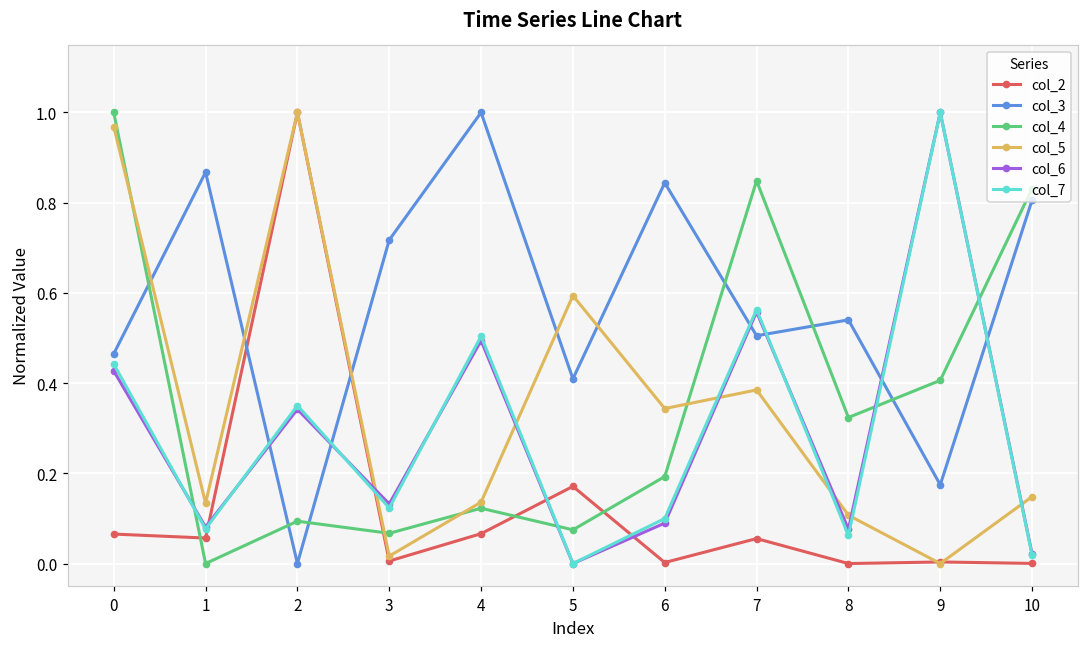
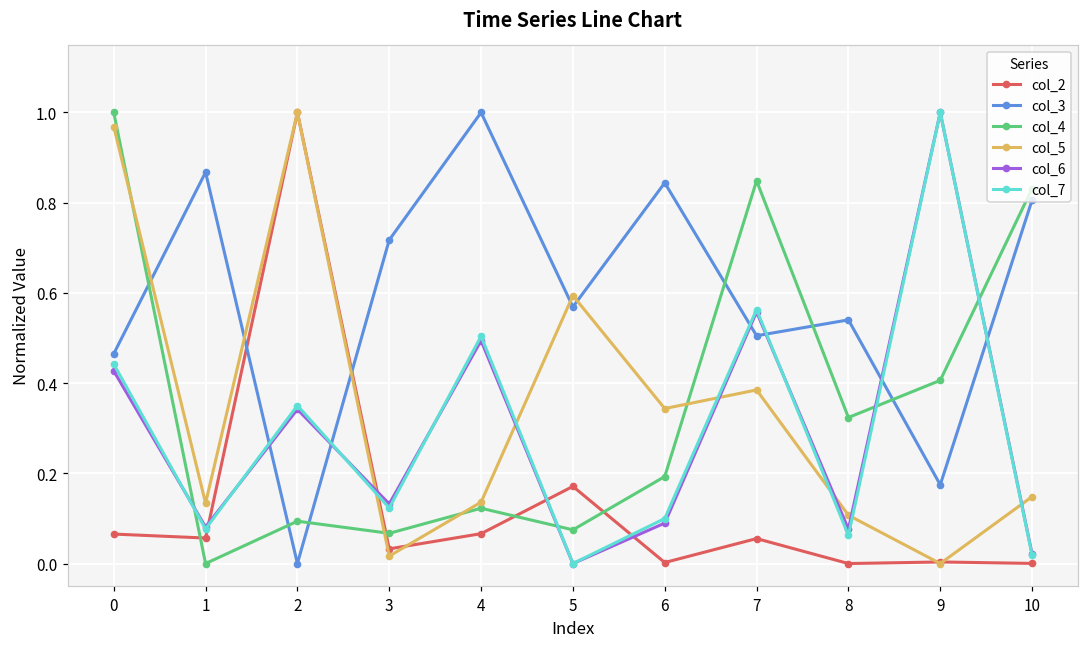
  {
    "col_2": {
      "0": 0.07,
      "1": 0.06,
-     "3": 0.01,
+     "3": 0.03,
      "4": 0.07,
      "5": 0.17,
      "6": 0.00,
      "7": 0.06,
      "8": 0.00,
      "10": 0.00
    },
    "col_3": {
      "0": 0.47,
      "1": 0.87,
      "2": 0.00,
      "3": 0.72,
      "4": 1.00,
-     "5": 0.41,
+     "5": 0.57,
      "6": 0.84,
      "7": 0.51,
      "8": 0.54,
      "9": 0.17
    },
    "col_4": {
      "0": 1.00,
      "1": 0.00,
      "2": 0.09,
      "3": 0.07,
      "4": 0.12,
      "5": 0.07,
      "6": 0.19,
      "7": 0.85,
      "8": 0.32,
      "9": 0.41
    },
    "col_5": {
      "0": 0.97,
      "1": 0.13,
      "3": 0.02,
      "4": 0.14,
      "5": 0.59,
      "6": 0.34,
      "7": 0.38,
      "8": 0.11,
      "10": 0.15
    },
    "col_6": {
      "0": 0.43,
      "2": 0.34,
      "3": 0.13,
      "4": 0.49,
      "6": 0.09,
      "8": 0.08
    },
    "col_7": {
      "0": 0.44,
      "2": 0.35,
      "3": 0.12,
      "4": 0.50,
      "6": 0.10,
      "8": 0.06
    }
  }
